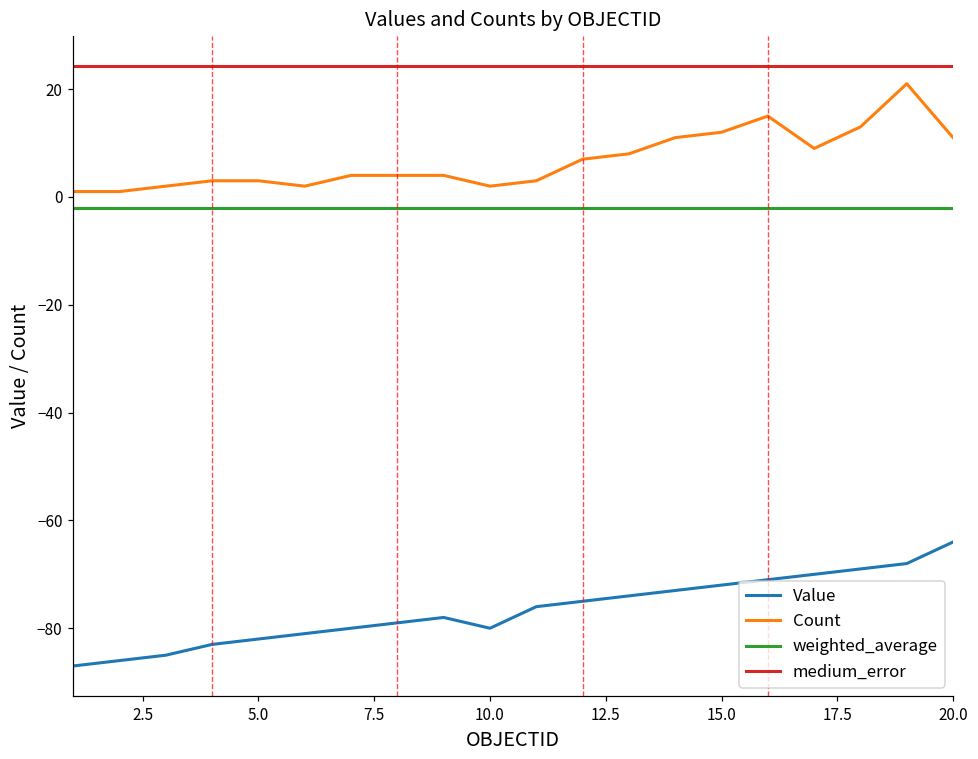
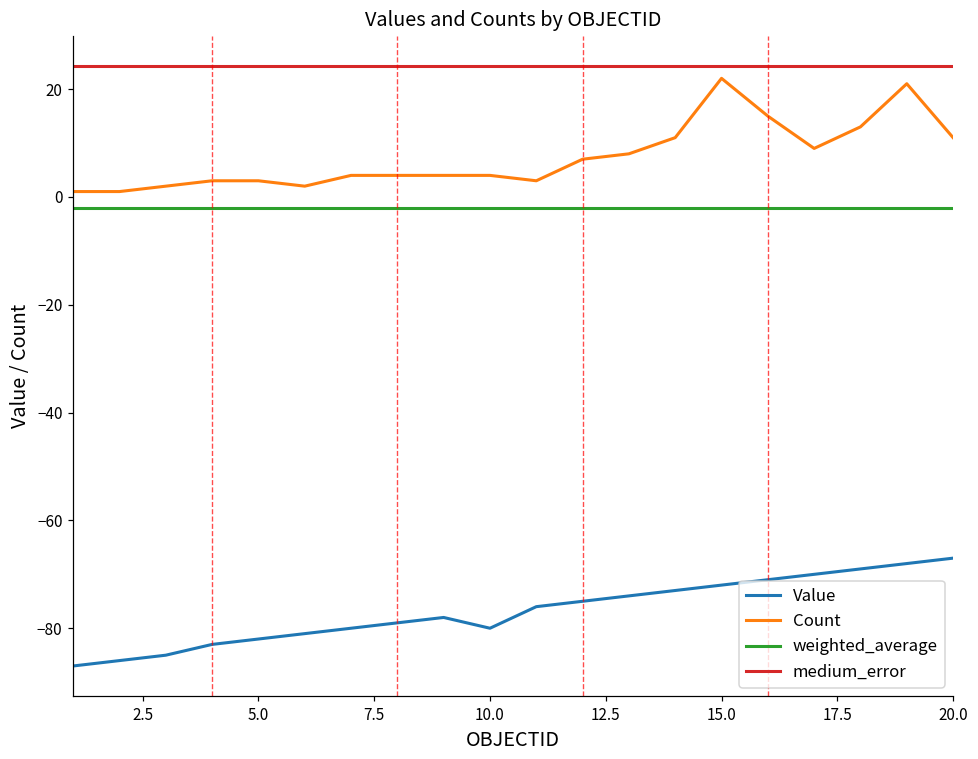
  {
    "Value": {
      "5.0": -82,
      "10.0": -80,
      "15.0": -72,
-     "20.0": -64
+     "20.0": -67
    },
    "Count": {
      "5.0": 3,
-     "10.0": 2,
-     "15.0": 12,
+     "10.0": 4,
+     "15.0": 22,
      "20.0": 11
    },
    "weighted_average": {
      "5.0": -2,
      "10.0": -2,
      "15.0": -2,
      "20.0": -2
    },
    "medium_error": {
      "5.0": 24,
      "10.0": 24,
      "15.0": 24,
      "20.0": 24
    }
  }
